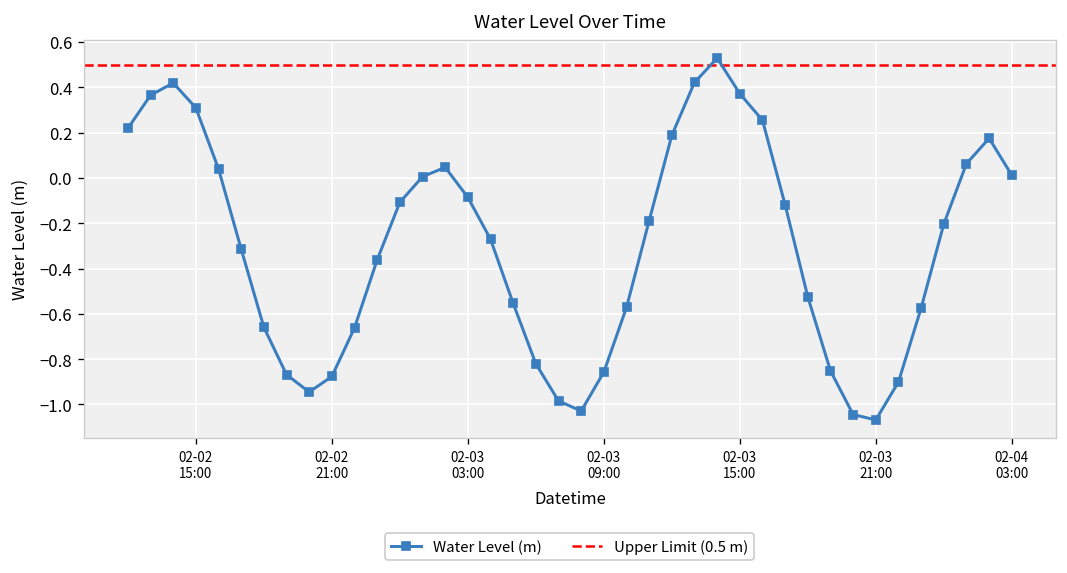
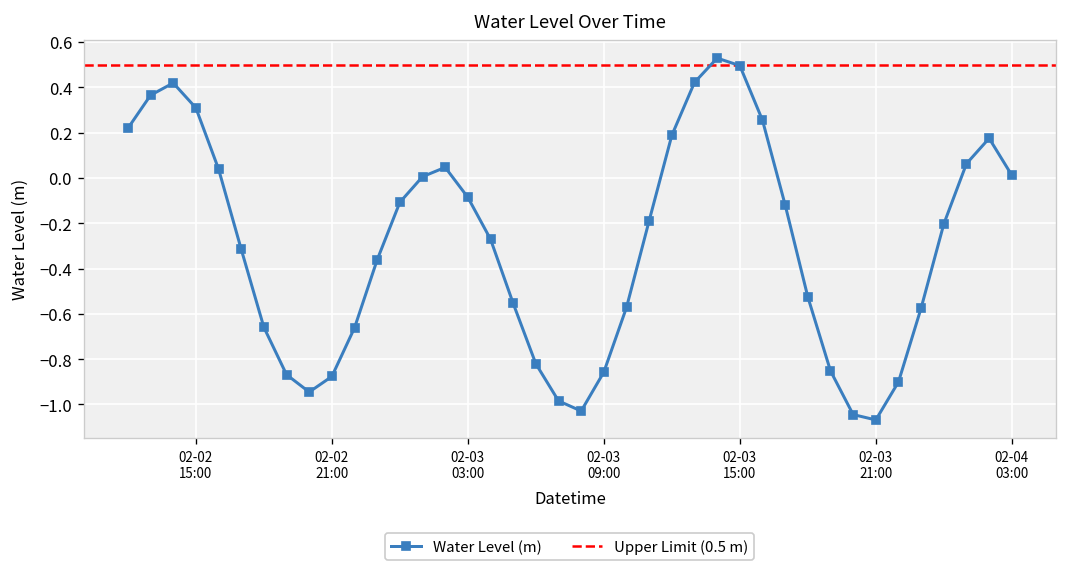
  {
    "02-02 15:00": 0.31,
    "02-02 21:00": -0.88,
    "02-03 03:00": -0.09,
    "02-03 09:00": -0.86,
-   "02-03 15:00": 0.37,
+   "02-03 15:00": 0.50,
    "02-03 21:00": -1.07,
    "02-04 03:00": 0.01
  }
